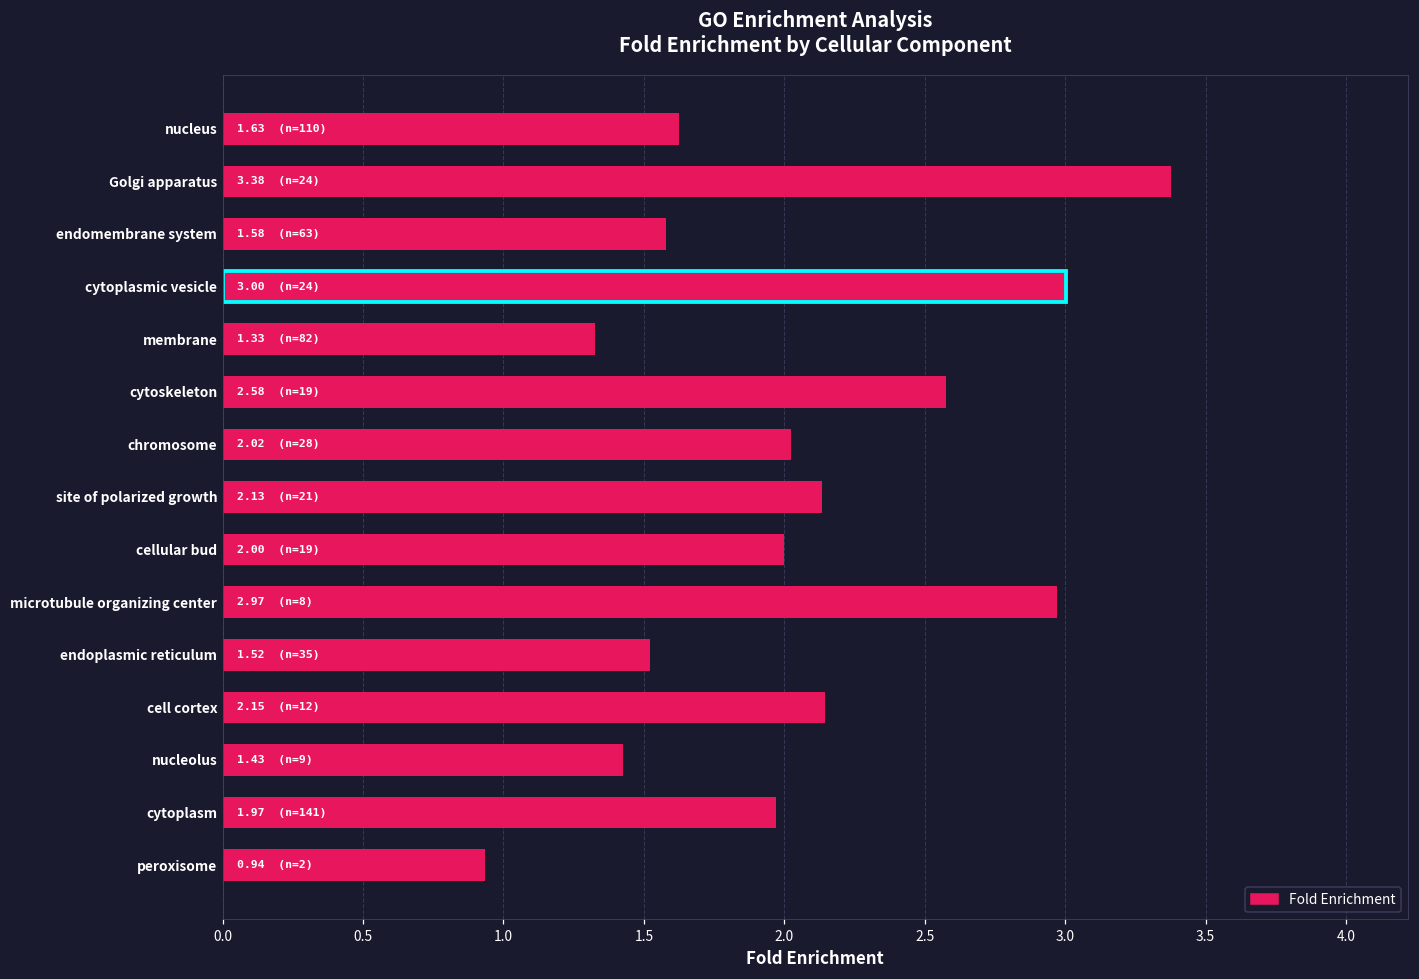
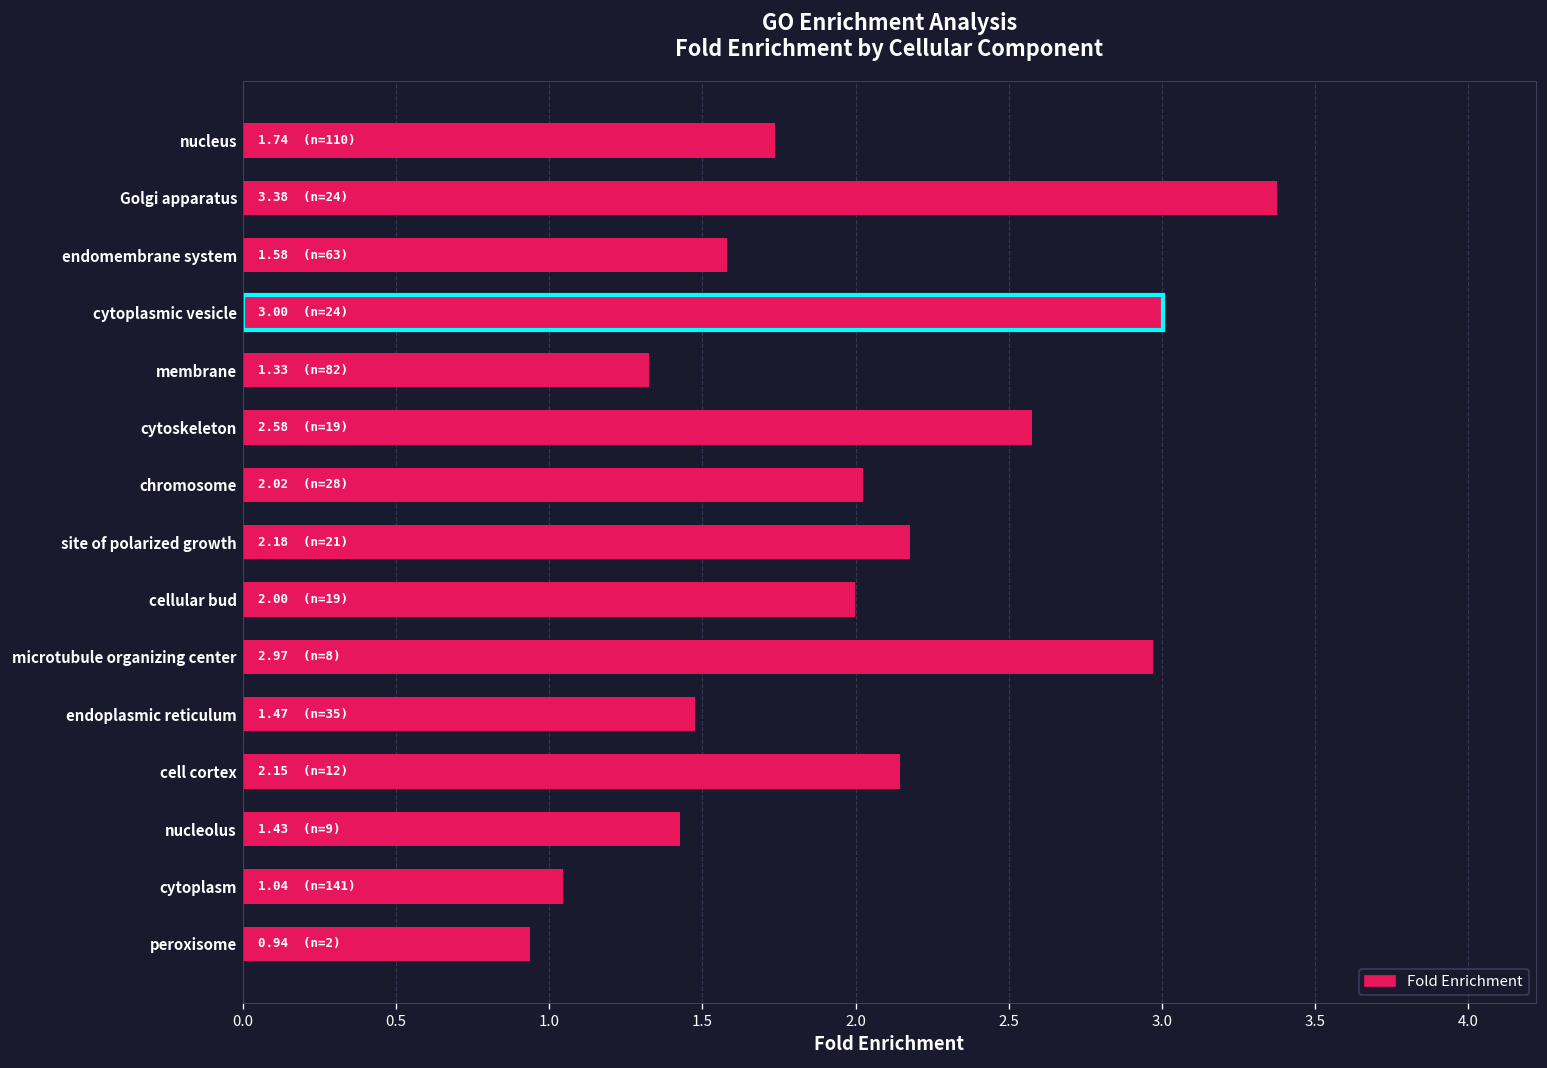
  {
-   "nucleus": 1.63,
+   "nucleus": 1.74,
    "Golgi apparatus": 3.38,
    "endomembrane system": 1.58,
    "cytoplasmic vesicle": 3.00,
    "membrane": 1.33,
    "cytoskeleton": 2.58,
    "chromosome": 2.02,
-   "site of polarized growth": 2.13,
+   "site of polarized growth": 2.18,
    "cellular bud": 2.00,
    "microtubule organizing center": 2.97,
-   "endoplasmic reticulum": 1.52,
+   "endoplasmic reticulum": 1.47,
    "cell cortex": 2.15,
    "nucleolus": 1.43,
-   "cytoplasm": 1.97,
+   "cytoplasm": 1.04,
    "peroxisome": 0.94
  }
